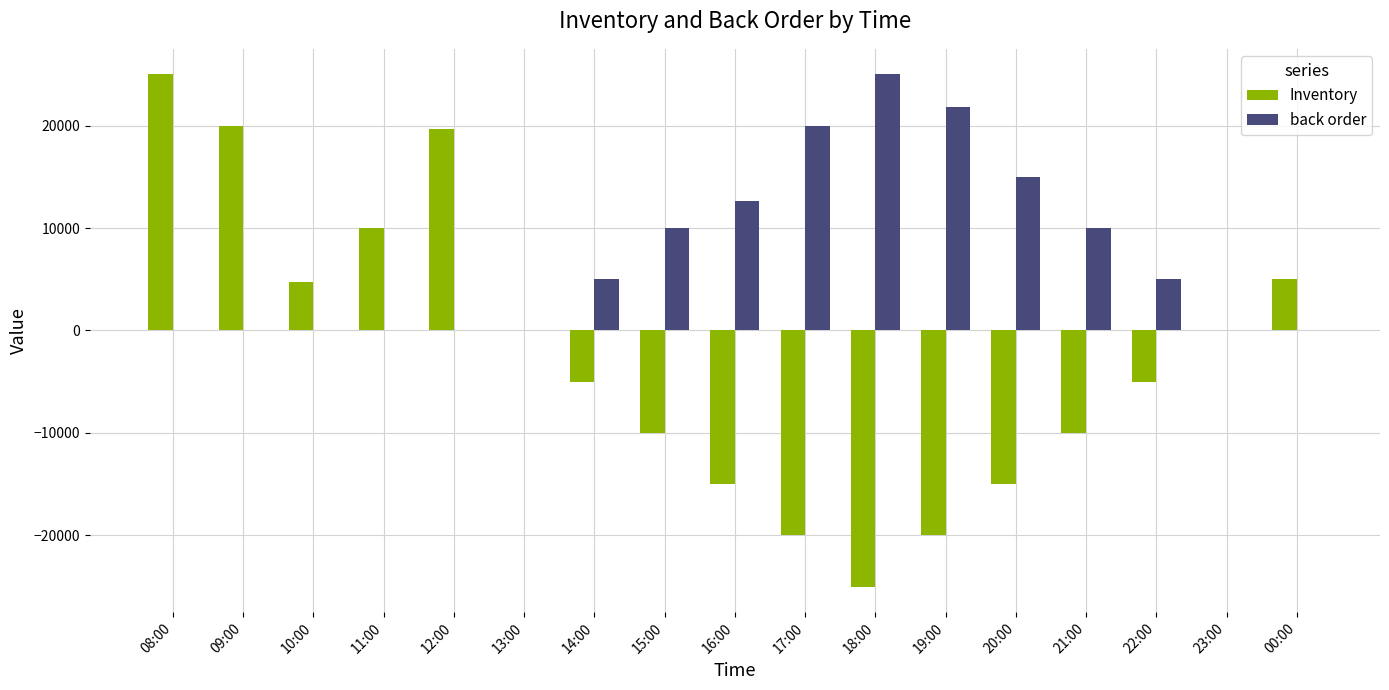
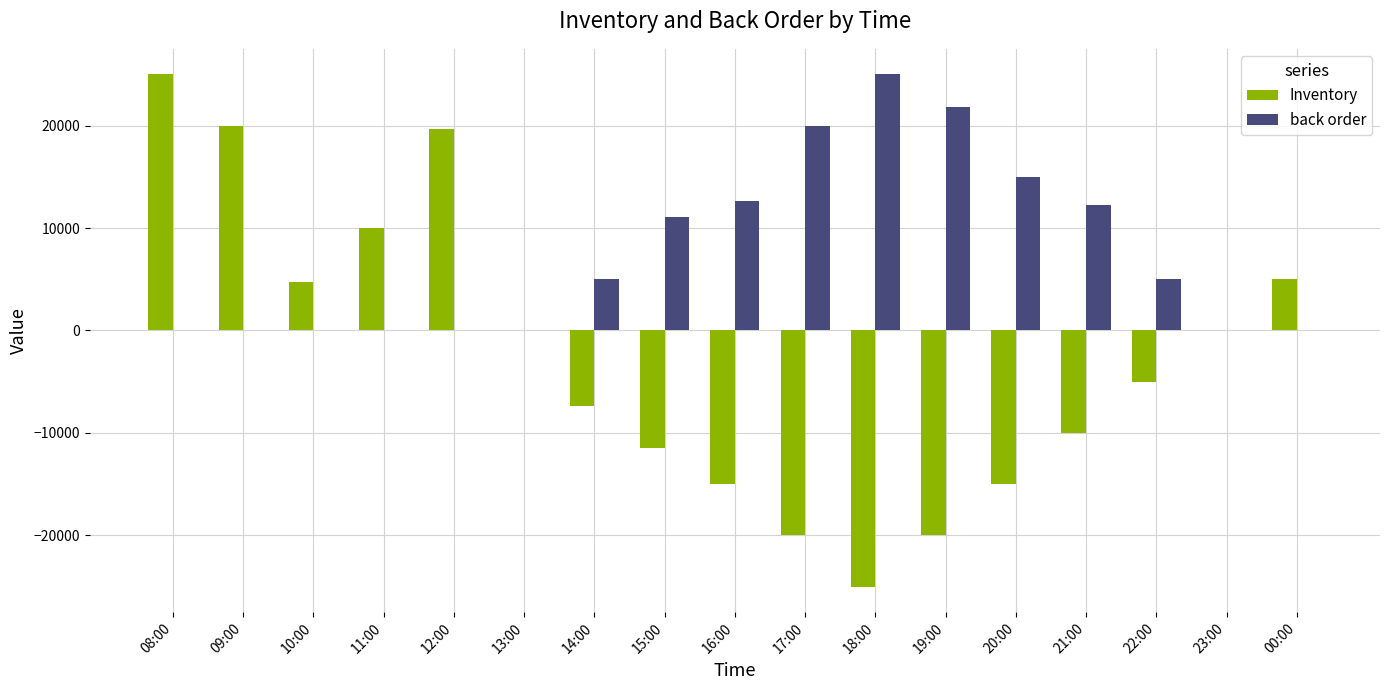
  {
    "Inventory": {
      "08:00": 25000,
      "09:00": 20000,
      "10:00": 4700,
      "11:00": 10000,
      "12:00": 19700,
      "13:00": 0,
-     "14:00": -5000,
-     "15:00": -10000,
+     "14:00": -7400,
+     "15:00": -11500,
      "16:00": -15000,
      "17:00": -20000,
      "18:00": -25000,
      "19:00": -20000,
      "20:00": -15000,
      "21:00": -10000,
      "22:00": -5000,
      "23:00": 0,
      "00:00": 5000
    },
    "back order": {
      "08:00": 0,
      "09:00": 0,
      "10:00": 0,
      "11:00": 0,
      "12:00": 0,
      "13:00": 0,
      "14:00": 5000,
-     "15:00": 10000,
+     "15:00": 11100,
      "16:00": 12600,
      "17:00": 20000,
      "18:00": 25000,
      "19:00": 21900,
      "20:00": 15000,
-     "21:00": 10000,
+     "21:00": 12200,
      "22:00": 5000,
      "23:00": 0,
      "00:00": 0
    }
  }
